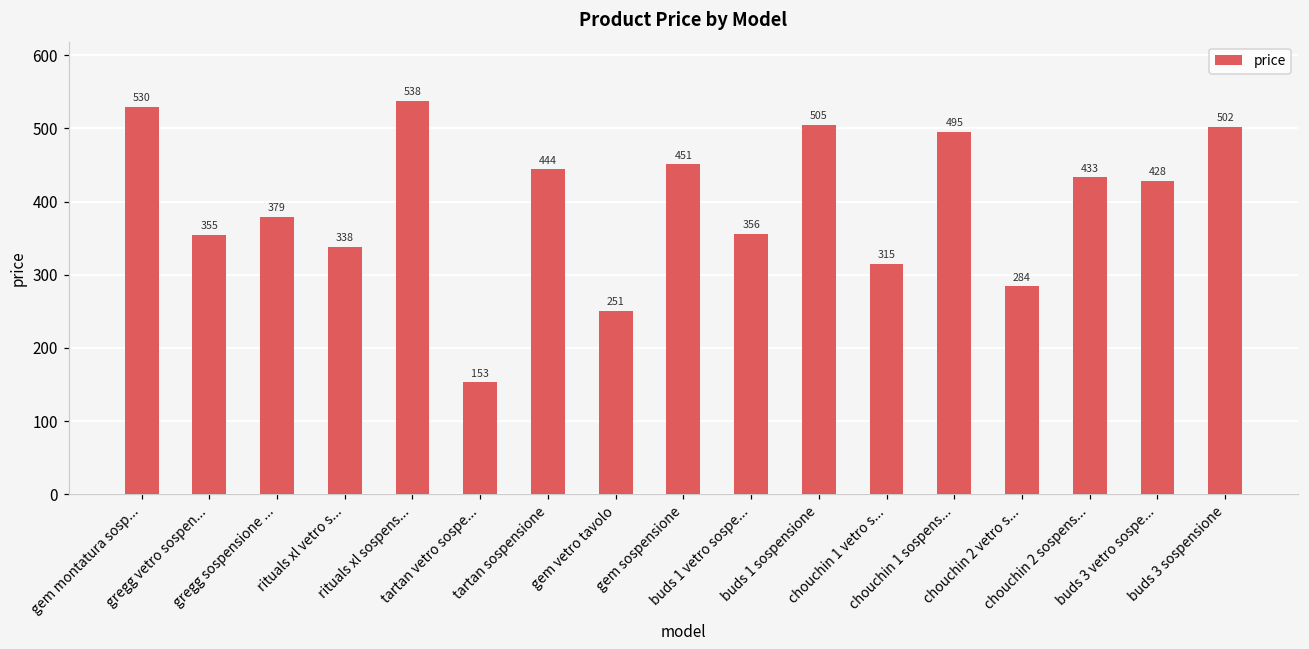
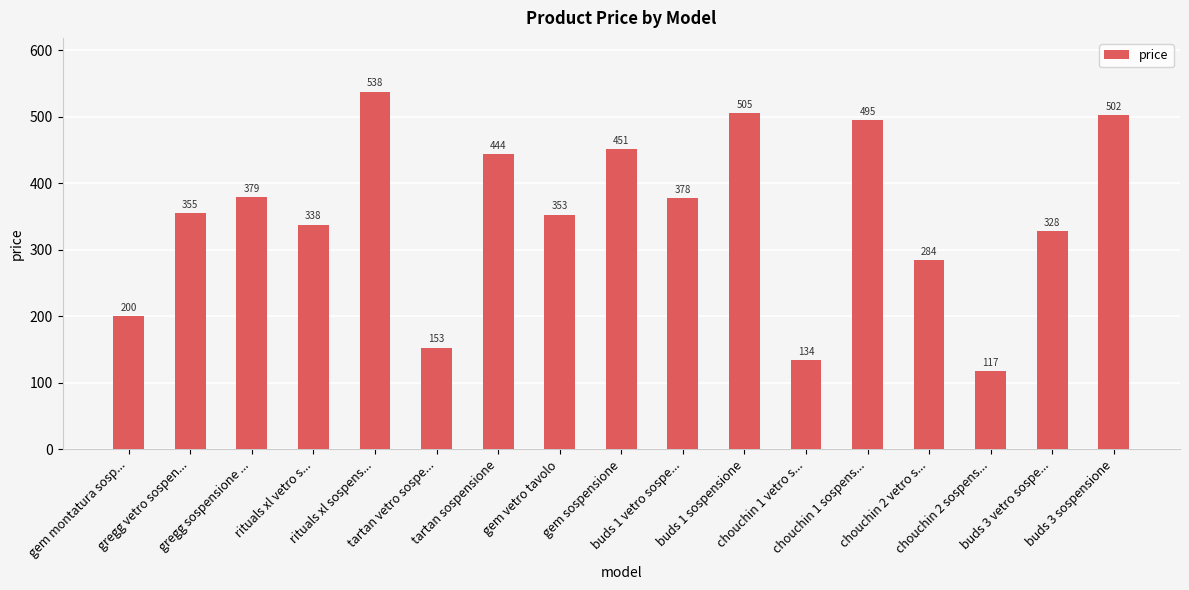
  {
-   "gem montatura sosp...": 530,
+   "gem montatura sosp...": 200,
    "gregg vetro sospen...": 355,
    "gregg sospensione ...": 379,
    "rituals xl vetro s...": 338,
    "rituals xl sospens...": 538,
    "tartan vetro sospe...": 153,
    "tartan sospensione": 444,
-   "gem vetro tavolo": 251,
+   "gem vetro tavolo": 353,
    "gem sospensione": 451,
-   "buds 1 vetro sospe...": 356,
+   "buds 1 vetro sospe...": 378,
    "buds 1 sospensione": 505,
-   "chouchin 1 vetro s...": 315,
+   "chouchin 1 vetro s...": 134,
    "chouchin 1 sospens...": 495,
    "chouchin 2 vetro s...": 284,
-   "chouchin 2 sospens...": 433,
-   "buds 3 vetro sospe...": 428,
+   "chouchin 2 sospens...": 117,
+   "buds 3 vetro sospe...": 328,
    "buds 3 sospensione": 502
  }
